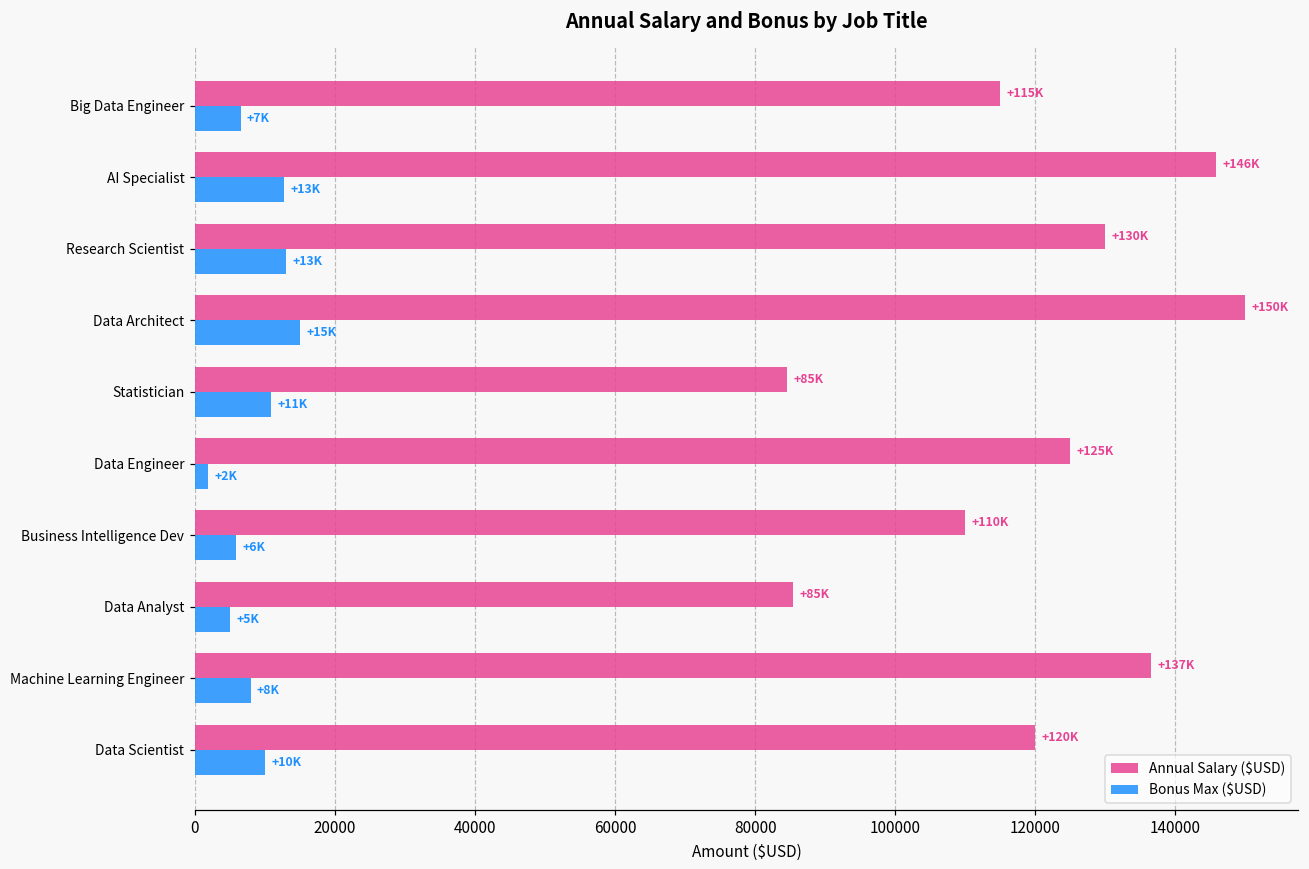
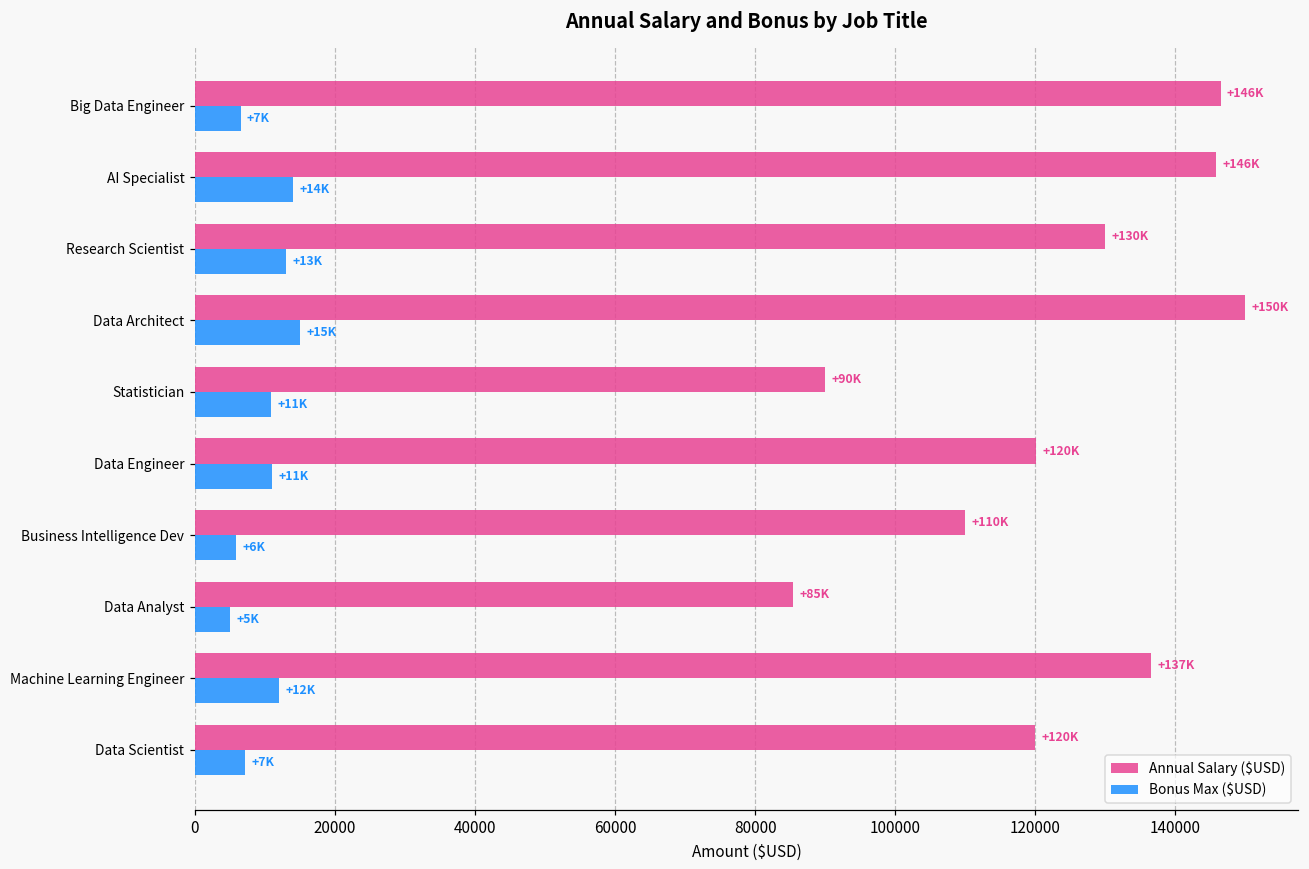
  {
    "Annual Salary ($USD)": {
-     "Big Data Engineer": "+115K",
+     "Big Data Engineer": "+146K",
      "AI Specialist": "+146K",
      "Research Scientist": "+130K",
      "Data Architect": "+150K",
-     "Statistician": "+85K",
-     "Data Engineer": "+125K",
+     "Statistician": "+90K",
+     "Data Engineer": "+120K",
      "Business Intelligence Dev": "+110K",
      "Data Analyst": "+85K",
      "Machine Learning Engineer": "+137K",
      "Data Scientist": "+120K"
    },
    "Bonus Max ($USD)": {
      "Big Data Engineer": "+7K",
-     "AI Specialist": "+13K",
+     "AI Specialist": "+14K",
      "Research Scientist": "+13K",
      "Data Architect": "+15K",
      "Statistician": "+11K",
-     "Data Engineer": "+2K",
+     "Data Engineer": "+11K",
      "Business Intelligence Dev": "+6K",
      "Data Analyst": "+5K",
-     "Machine Learning Engineer": "+8K",
-     "Data Scientist": "+10K"
+     "Machine Learning Engineer": "+12K",
+     "Data Scientist": "+7K"
    }
  }
